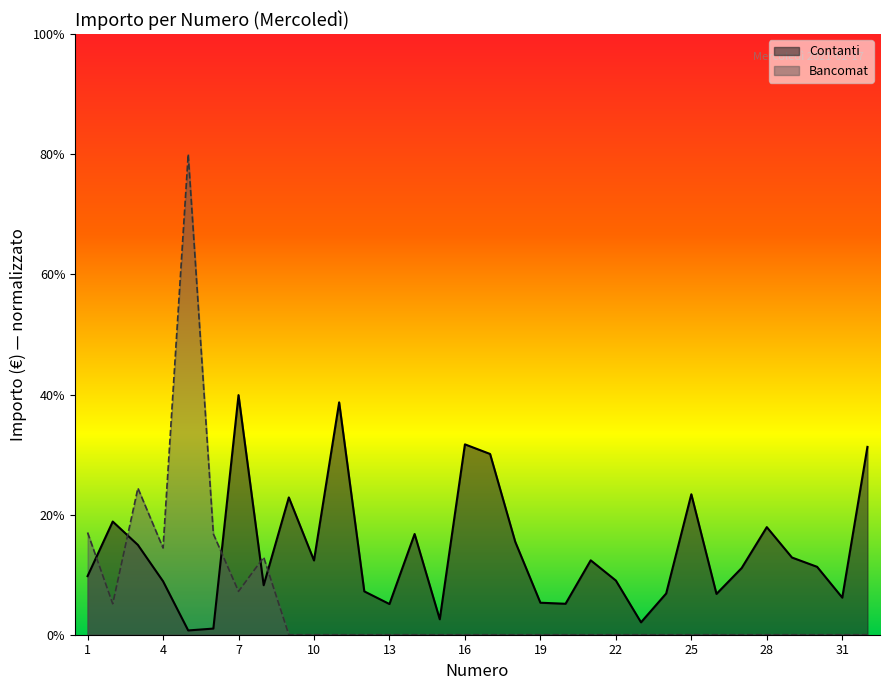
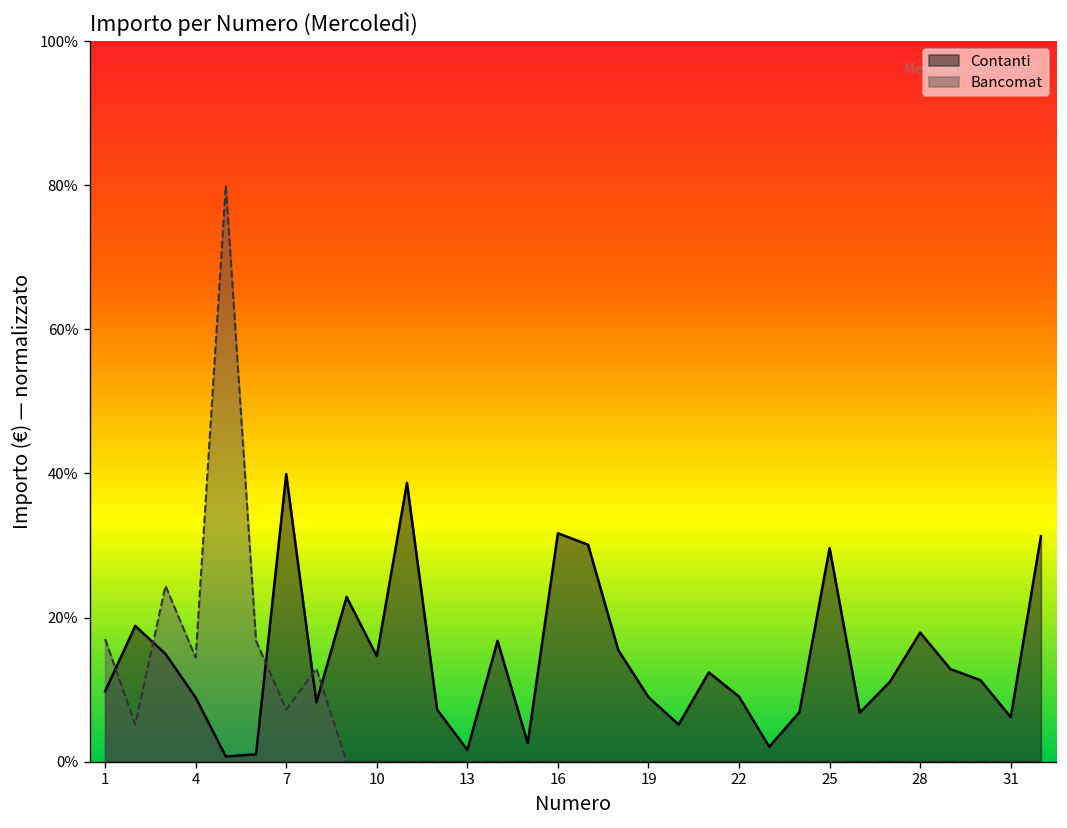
  {
    "Contanti": {
      "1": "10%",
      "4": "9%",
      "7": "40%",
-     "10": "12%",
-     "13": "5%",
+     "10": "15%",
+     "13": "2%",
      "16": "32%",
-     "19": "5%",
+     "19": "9%",
      "22": "9%",
-     "25": "23%",
+     "25": "30%",
      "28": "18%",
      "31": "6%"
    },
    "Bancomat": {
      "1": "17%",
      "4": "14%",
      "7": "7%",
      "10": "0%",
      "13": "0%",
      "16": "0%",
      "19": "0%",
      "22": "0%",
      "25": "0%",
      "28": "0%",
      "31": "0%"
    }
  }
